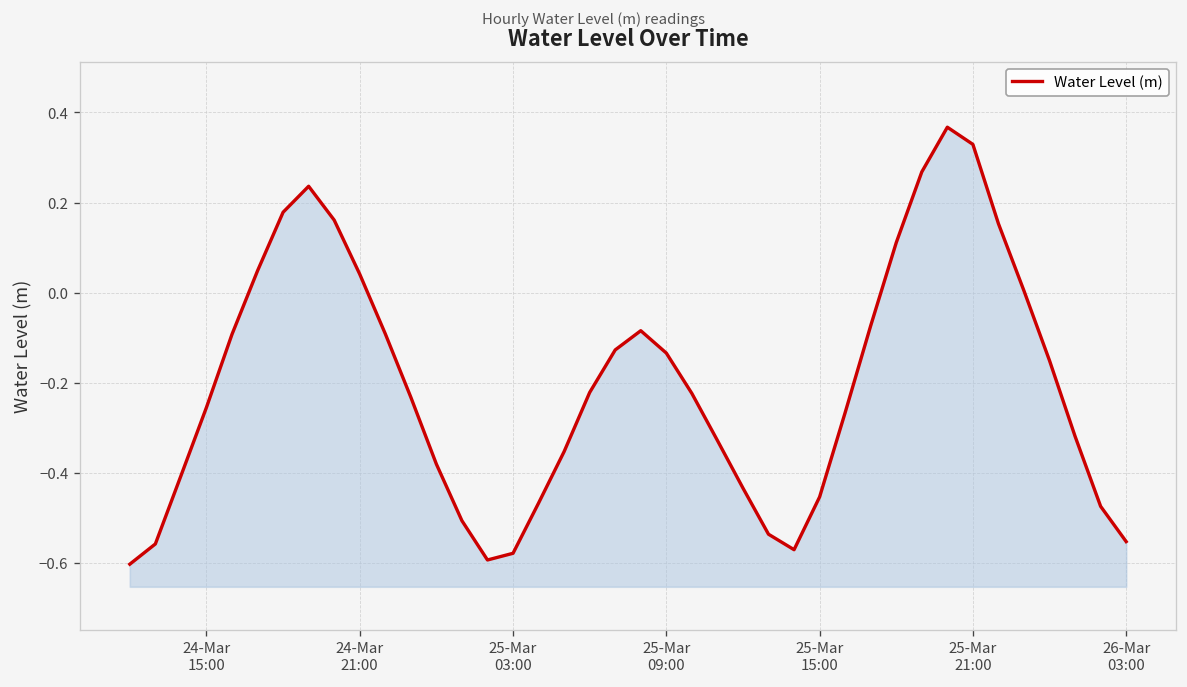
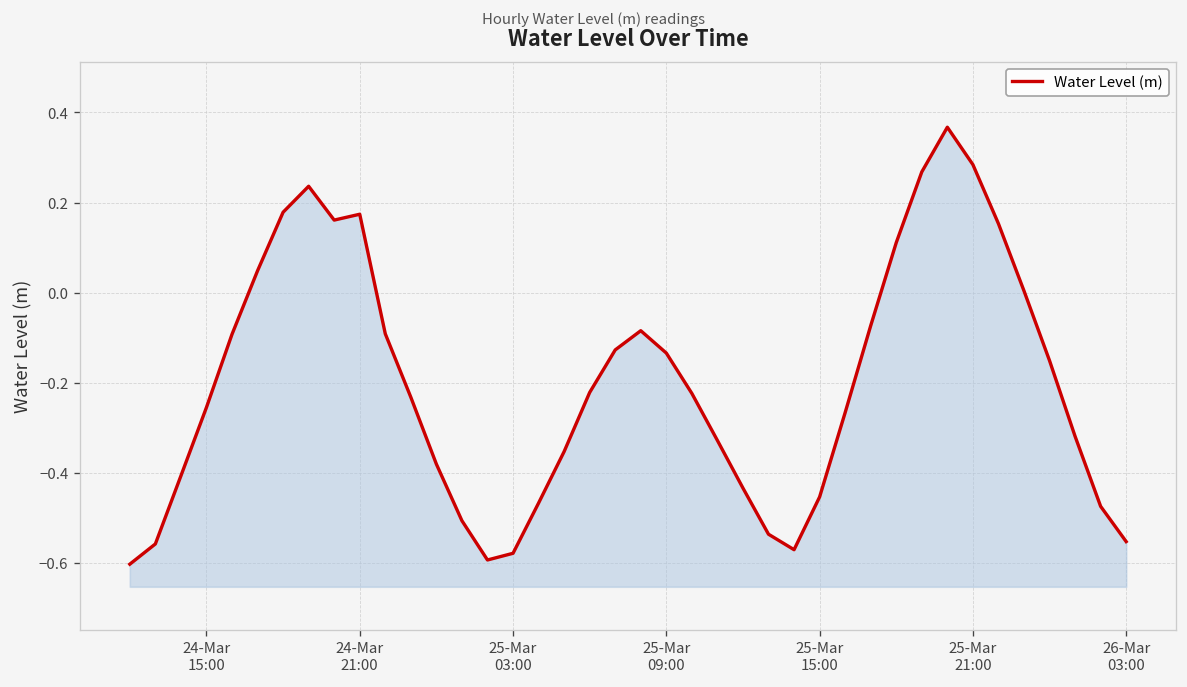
  {
    "24-Mar 15:00": -0.25,
-   "24-Mar 21:00": 0.04,
+   "24-Mar 21:00": 0.17,
    "25-Mar 03:00": -0.58,
    "25-Mar 09:00": -0.13,
    "25-Mar 15:00": -0.45,
-   "25-Mar 21:00": 0.33,
+   "25-Mar 21:00": 0.28,
    "26-Mar 03:00": -0.55
  }
